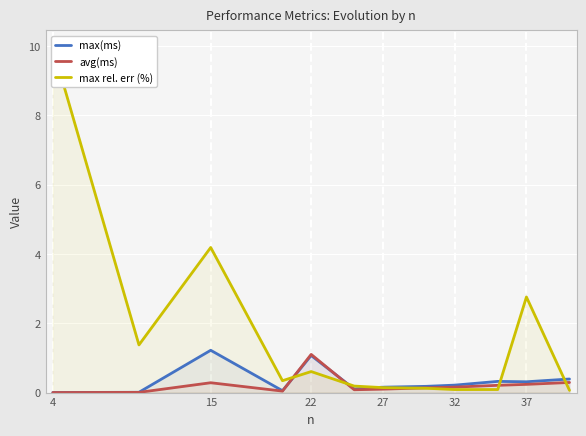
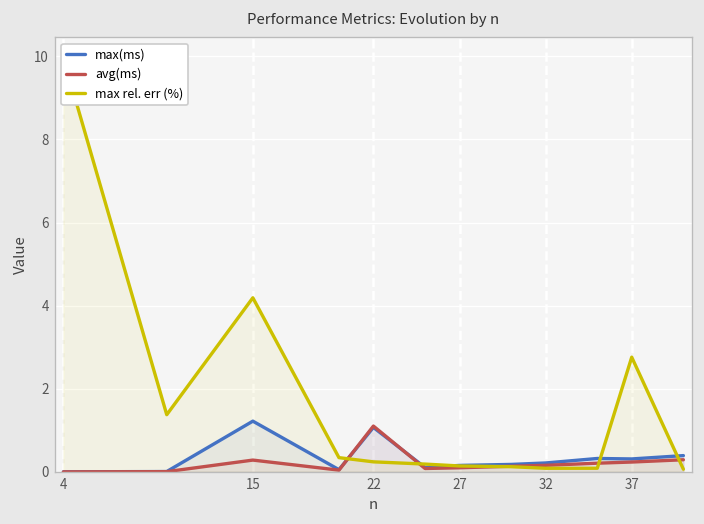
  {
    "max(ms)": {
      "15": 1.2,
      "37": 0.3
    },
    "avg(ms)": {
      "15": 0.3,
      "37": 0.2
    },
    "max rel. err (%)": {
      "15": 4.2,
-     "22": 0.6,
+     "22": 0.2,
      "37": 2.8
    }
  }
